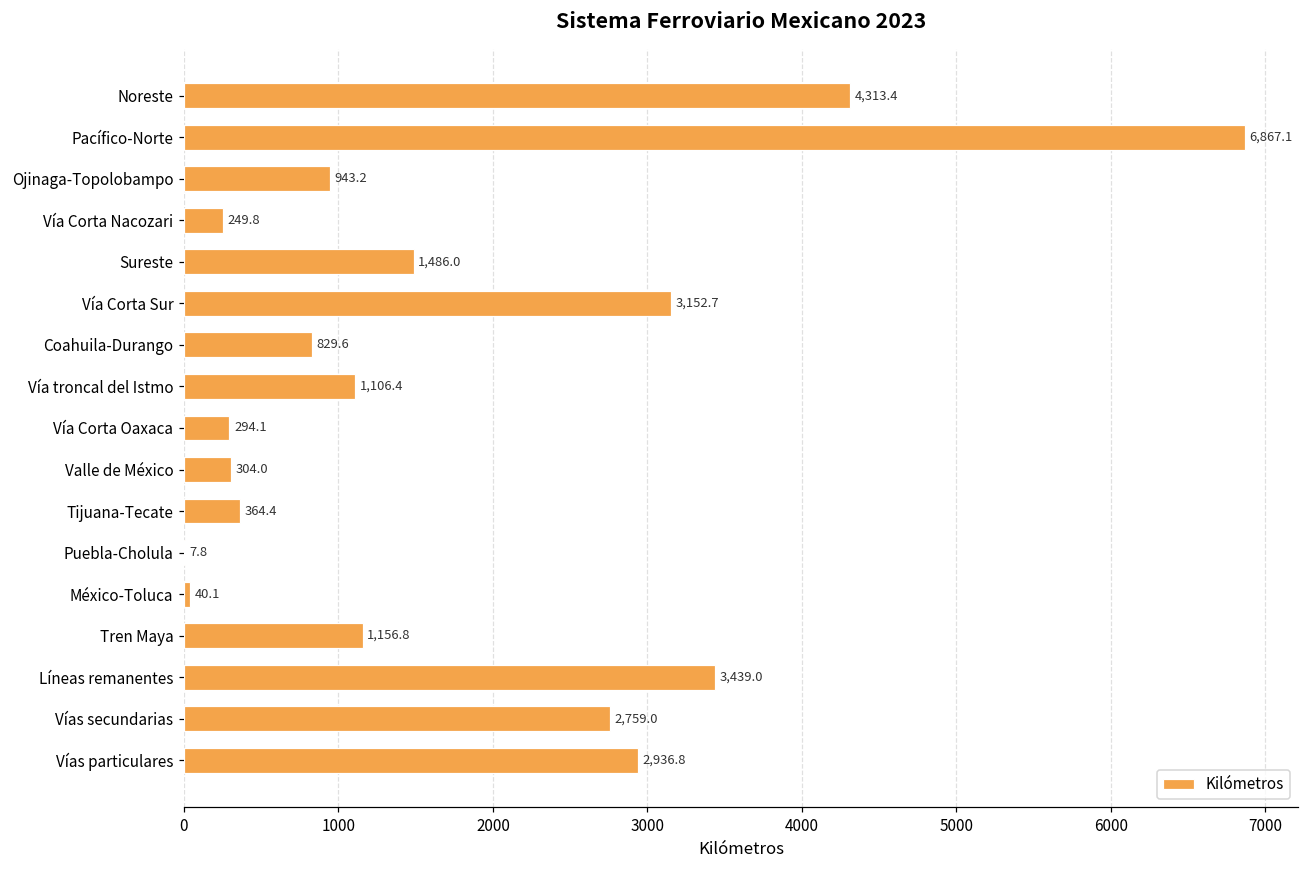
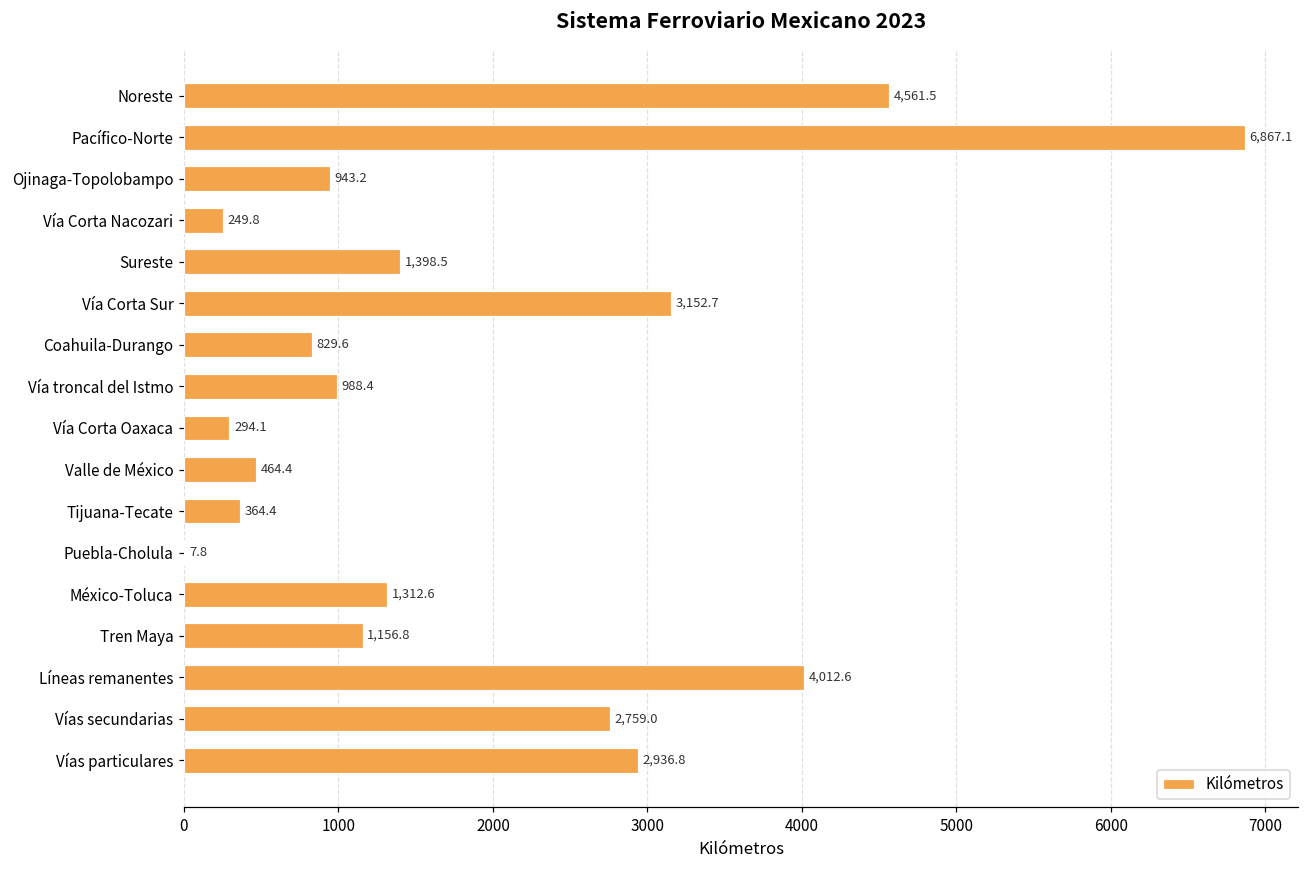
  {
-   "Noreste": "4,313.4",
+   "Noreste": "4,561.5",
    "Pacífico-Norte": "6,867.1",
    "Ojinaga-Topolobampo": "943.2",
    "Vía Corta Nacozari": "249.8",
-   "Sureste": "1,486.0",
+   "Sureste": "1,398.5",
    "Vía Corta Sur": "3,152.7",
    "Coahuila-Durango": "829.6",
-   "Vía troncal del Istmo": "1,106.4",
+   "Vía troncal del Istmo": "988.4",
    "Vía Corta Oaxaca": "294.1",
-   "Valle de México": "304.0",
+   "Valle de México": "464.4",
    "Tijuana-Tecate": "364.4",
    "Puebla-Cholula": "7.8",
-   "México-Toluca": "40.1",
+   "México-Toluca": "1,312.6",
    "Tren Maya": "1,156.8",
-   "Líneas remanentes": "3,439.0",
+   "Líneas remanentes": "4,012.6",
    "Vías secundarias": "2,759.0",
    "Vías particulares": "2,936.8"
  }
